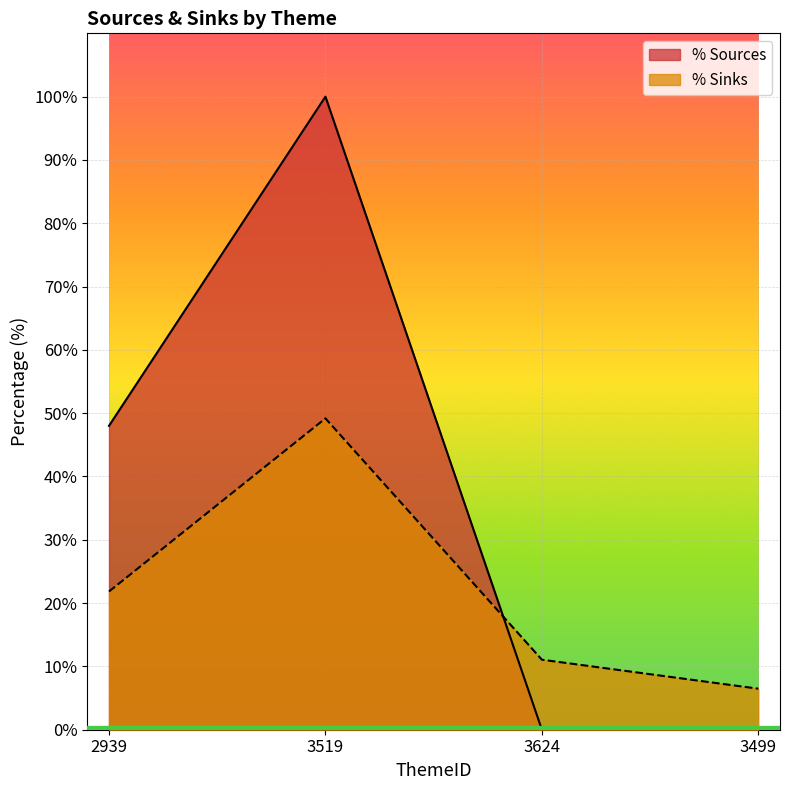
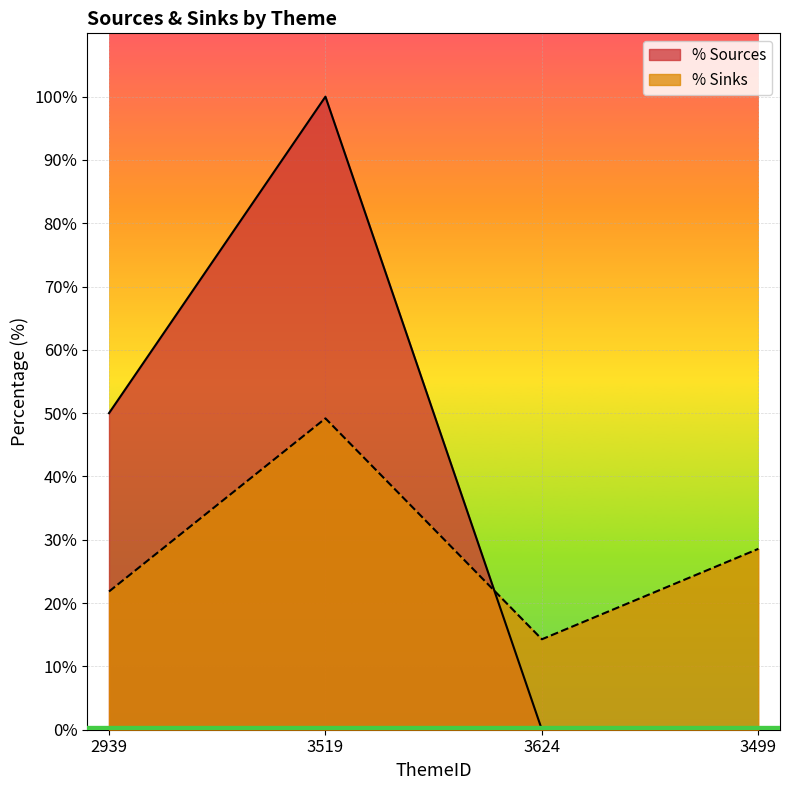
  {
    "% Sources": {
-     "2939": "48%",
+     "2939": "50%",
      "3519": "100%",
      "3624": "0%",
      "3499": "0%"
    },
    "% Sinks": {
      "2939": "22%",
      "3519": "49%",
-     "3624": "11%",
-     "3499": "6%"
+     "3624": "14%",
+     "3499": "29%"
    }
  }
